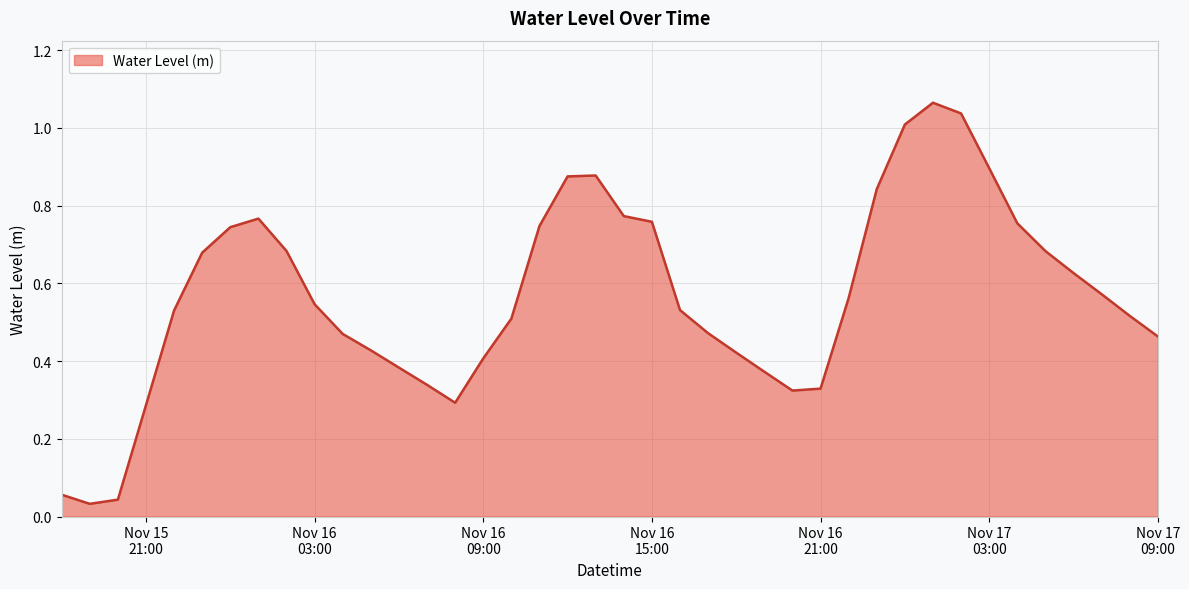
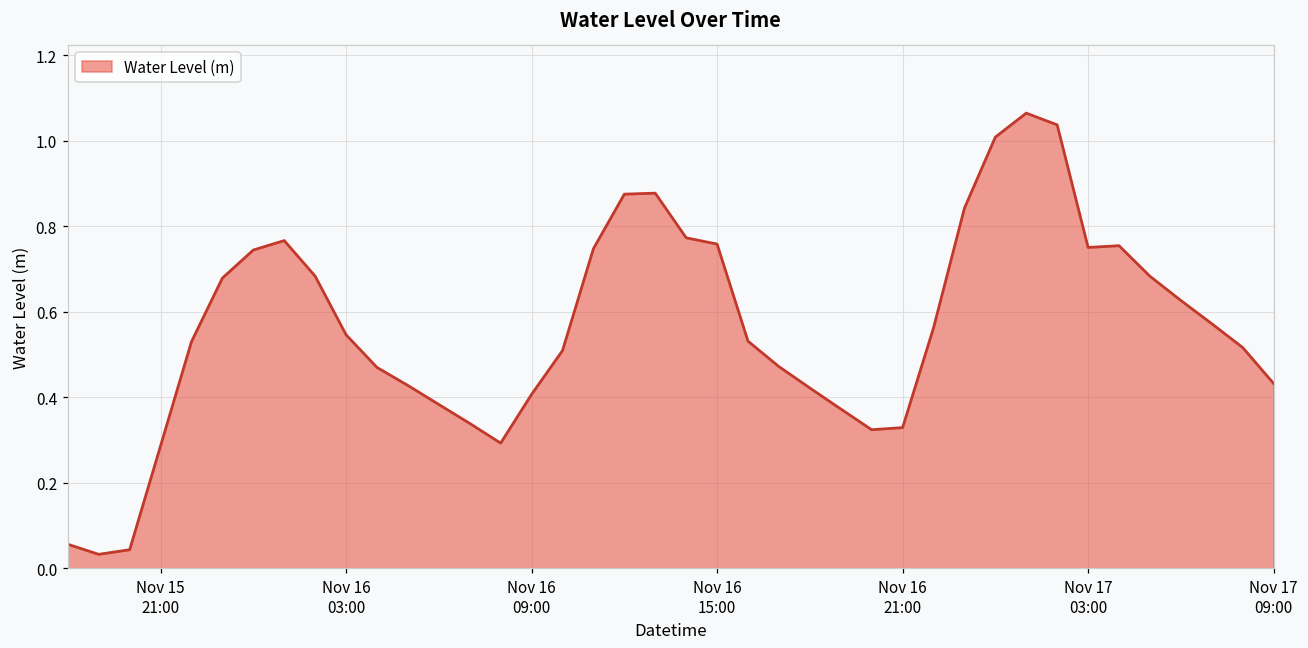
  {
    "Nov 15 21:00": 0.29,
    "Nov 16 03:00": 0.55,
    "Nov 16 09:00": 0.41,
    "Nov 16 15:00": 0.76,
    "Nov 16 21:00": 0.33,
-   "Nov 17 03:00": 0.90,
-   "Nov 17 09:00": 0.46
+   "Nov 17 03:00": 0.75,
+   "Nov 17 09:00": 0.43
  }
